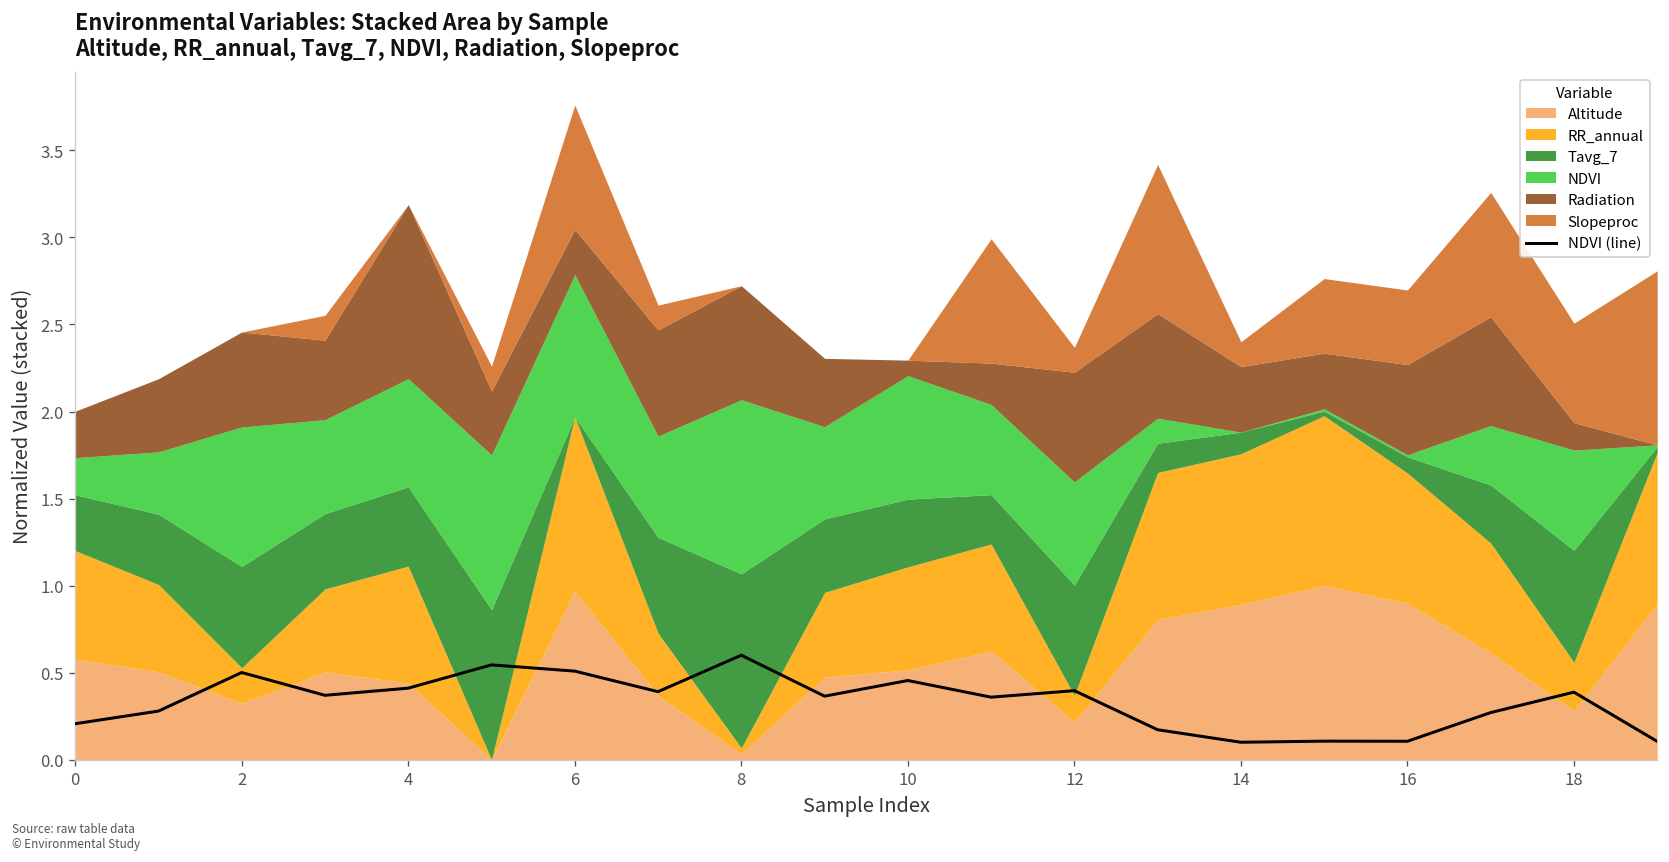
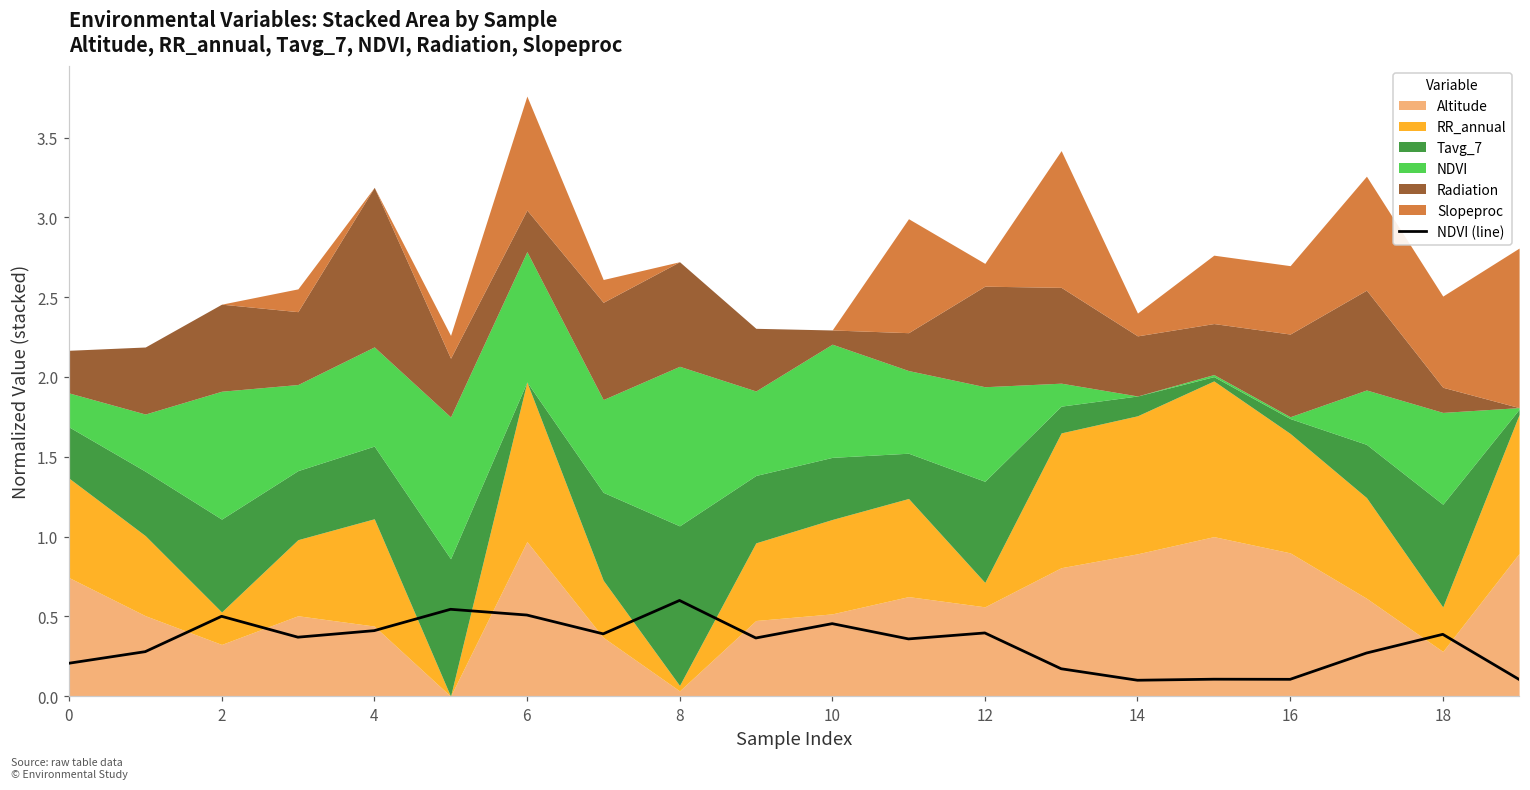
  {
    "Altitude": {
-     "0": 0.58,
+     "0": 0.74,
      "2": 0.32,
      "4": 0.44,
      "6": 0.97,
      "8": 0.03,
      "10": 0.52,
-     "12": 0.22,
+     "12": 0.56,
      "14": 0.89,
      "16": 0.90,
      "18": 0.28
    },
    "NDVI (line)": {
      "0": 0.21,
      "2": 0.50,
      "4": 0.41,
      "6": 0.51,
      "8": 0.60,
      "10": 0.45,
      "12": 0.40,
      "14": 0.10,
      "16": 0.11,
      "18": 0.39
    },
    "RR_annual": {
      "0": 0.62,
      "2": 0.20,
      "4": 0.67,
      "8": 0.03,
      "10": 0.59,
      "12": 0.15,
      "14": 0.86,
      "16": 0.75,
      "18": 0.28
    },
    "Tavg_7": {
      "0": 0.32,
      "2": 0.58,
      "4": 0.46,
      "8": 1.00,
      "10": 0.39,
      "12": 0.63,
      "18": 0.64
    },
    "NDVI": {
      "0": 0.21,
      "2": 0.80,
      "4": 0.62,
      "6": 0.82,
      "8": 1.00,
      "10": 0.71,
      "12": 0.59,
      "18": 0.58
    },
    "Radiation": {
      "6": 0.26,
      "12": 0.63,
      "14": 0.38,
      "16": 0.52,
      "18": 0.16
    },
    "Slopeproc": {
      "6": 0.71,
      "12": 0.14,
      "14": 0.14,
      "16": 0.43,
      "18": 0.57
    }
  }
